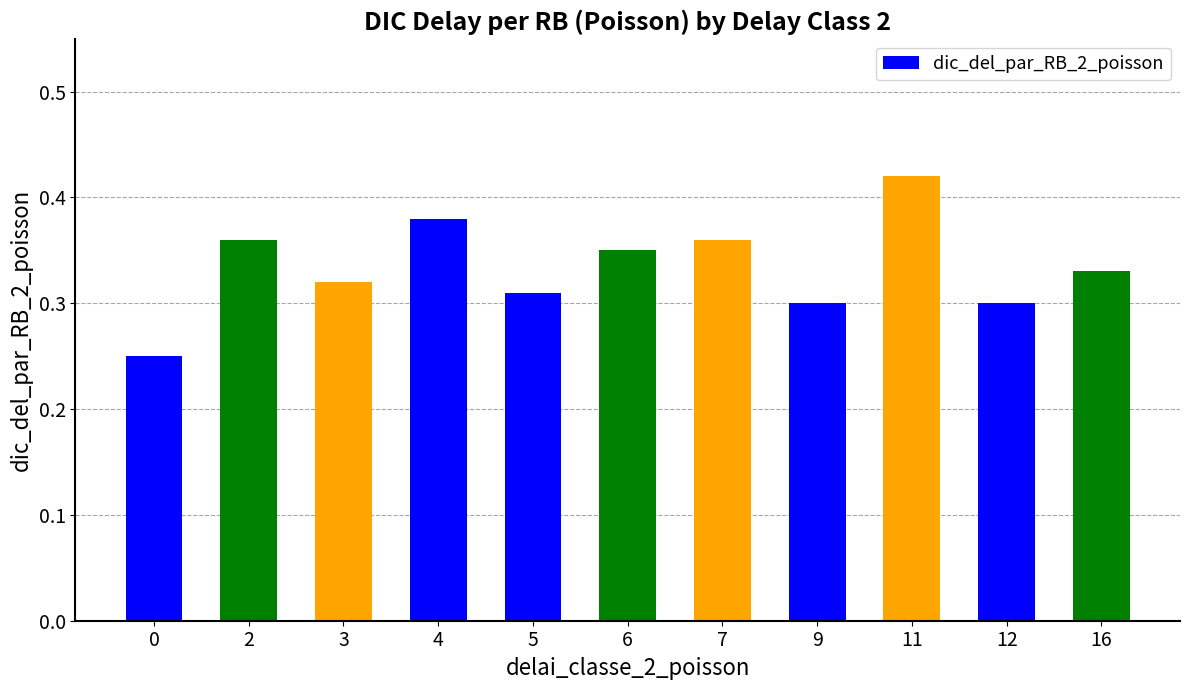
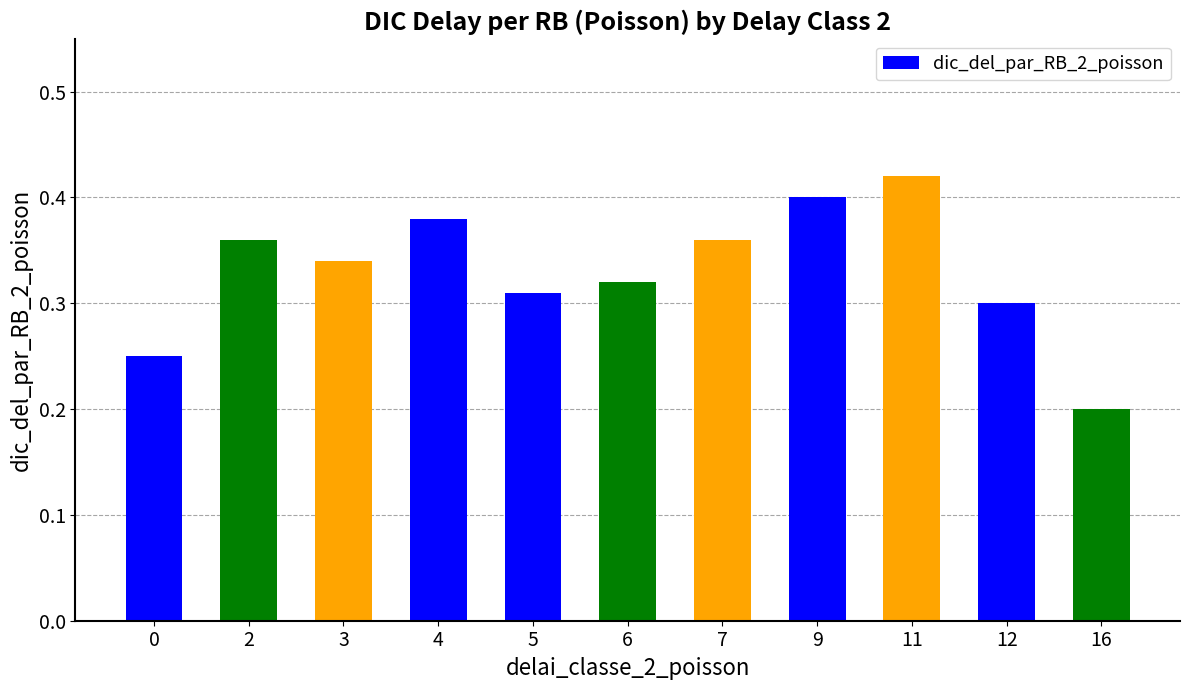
  {
    "0": 0.25,
    "2": 0.36,
-   "3": 0.32,
+   "3": 0.34,
    "4": 0.38,
    "5": 0.31,
-   "6": 0.35,
+   "6": 0.32,
    "7": 0.36,
-   "9": 0.3,
+   "9": 0.4,
    "11": 0.42,
    "12": 0.30,
-   "16": 0.33
+   "16": 0.20
  }
